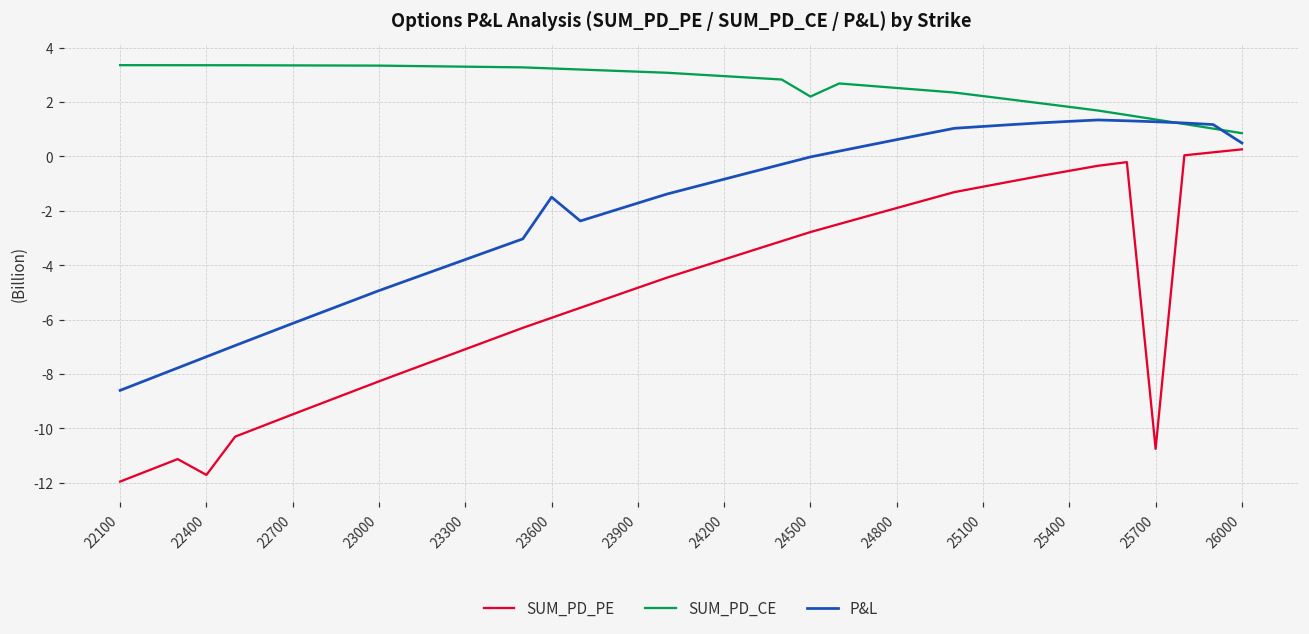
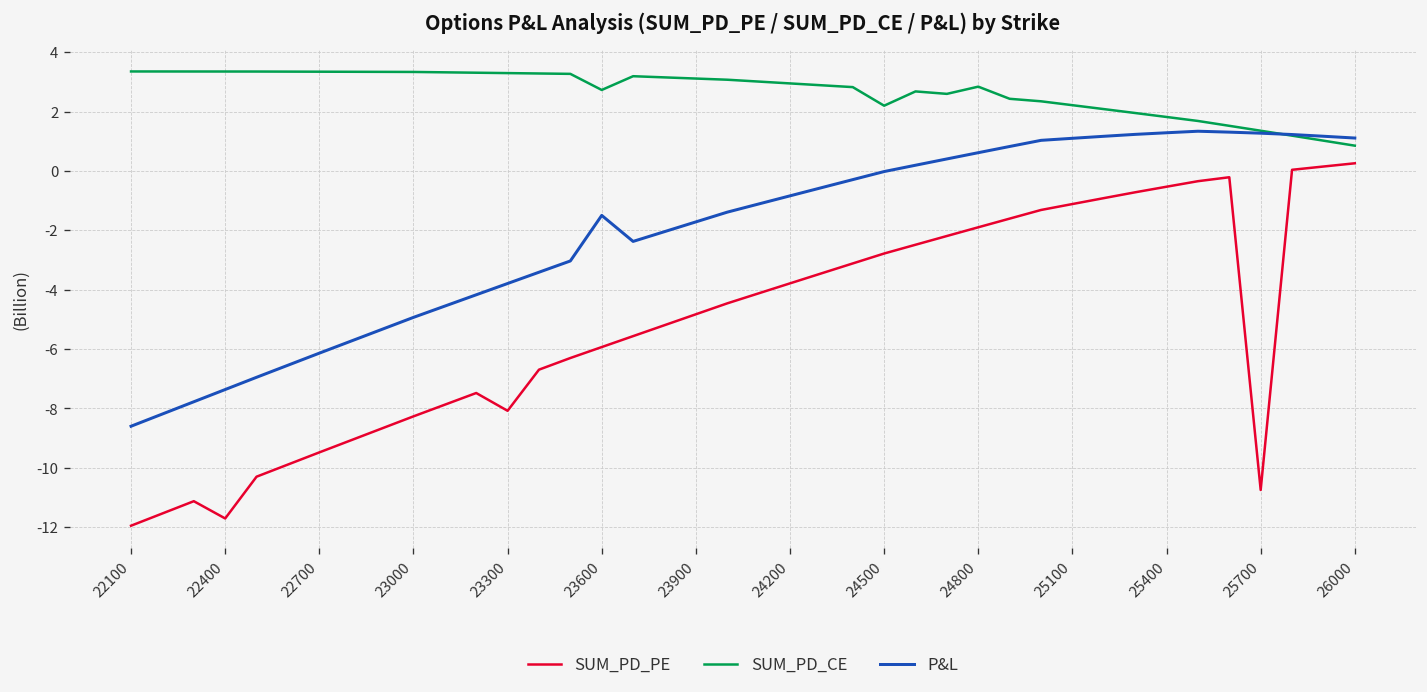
  {
    "SUM_PD_PE": {
      "22100": -12.0,
      "22400": -11.7,
      "22700": -9.5,
      "23000": -8.3,
-     "23300": -7.1,
+     "23300": -8.1,
      "23600": -5.9,
      "23900": -4.8,
      "24200": -3.8,
      "24500": -2.8,
      "24800": -1.9,
      "25100": -1.1,
      "25400": -0.5,
      "25700": -10.7,
      "26000": 0.3
    },
    "SUM_PD_CE": {
      "22100": 3.4,
      "22400": 3.3,
      "22700": 3.3,
      "23000": 3.3,
      "23300": 3.3,
-     "23600": 3.2,
+     "23600": 2.7,
      "23900": 3.1,
      "24200": 2.9,
      "24500": 2.2,
-     "24800": 2.5,
+     "24800": 2.8,
      "25100": 2.2,
      "25400": 1.8,
      "26000": 0.9
    },
    "P&L": {
      "22100": -8.6,
      "22400": -7.4,
      "22700": -6.1,
      "23000": -4.9,
      "23300": -3.8,
      "23600": -1.5,
      "23900": -1.7,
      "24200": -0.8,
      "24500": 0.0,
      "24800": 0.6,
      "25100": 1.1,
      "25400": 1.3,
-     "26000": 0.5
+     "26000": 1.1
    }
  }
